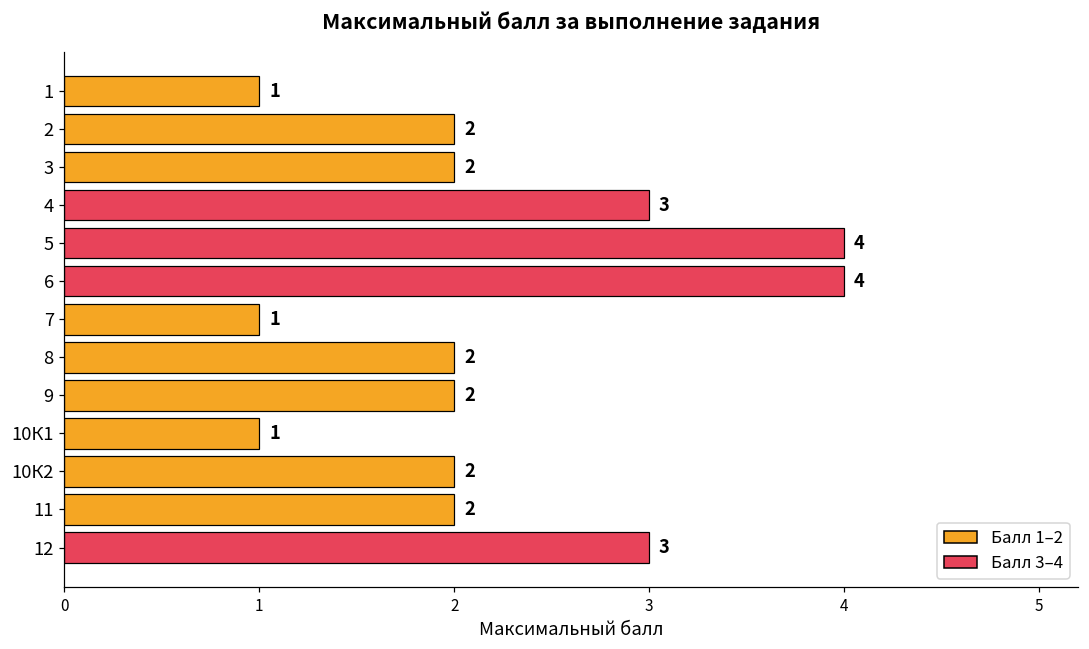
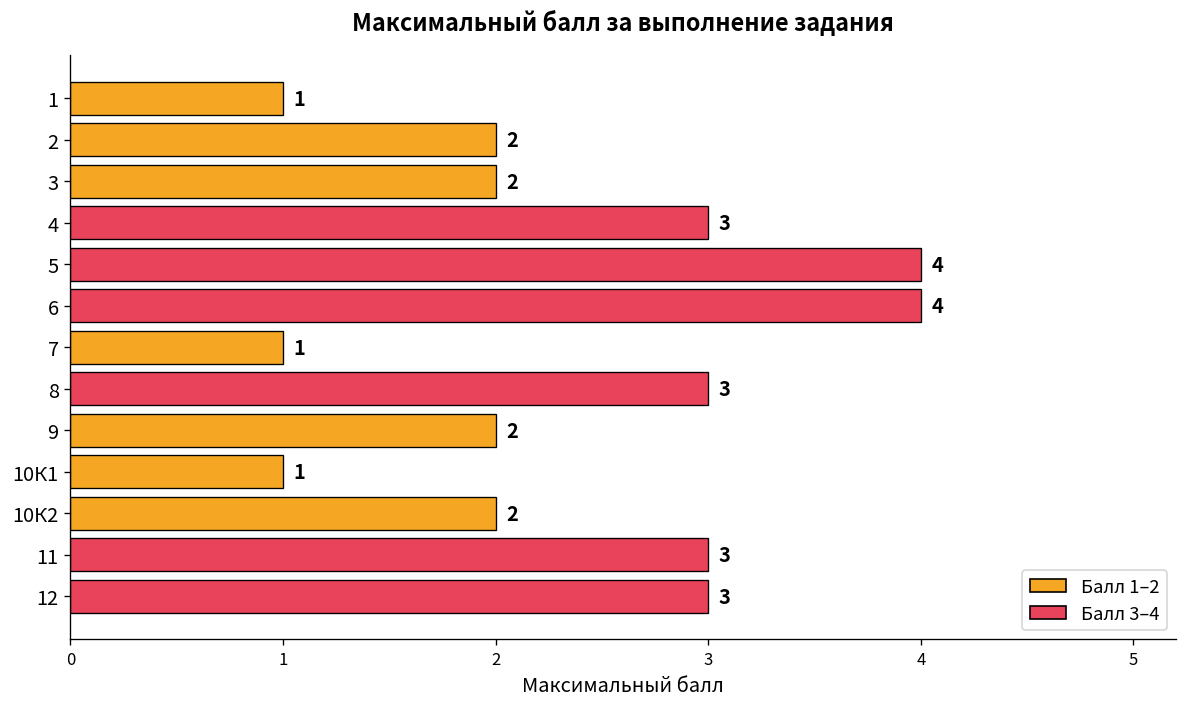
  {
    "1": 1,
    "2": 2,
    "3": 2,
    "4": 3,
    "5": 4,
    "6": 4,
    "7": 1,
-   "8": 2,
+   "8": 3,
    "9": 2,
    "10К1": 1,
    "10К2": 2,
-   "11": 2,
+   "11": 3,
    "12": 3
  }
